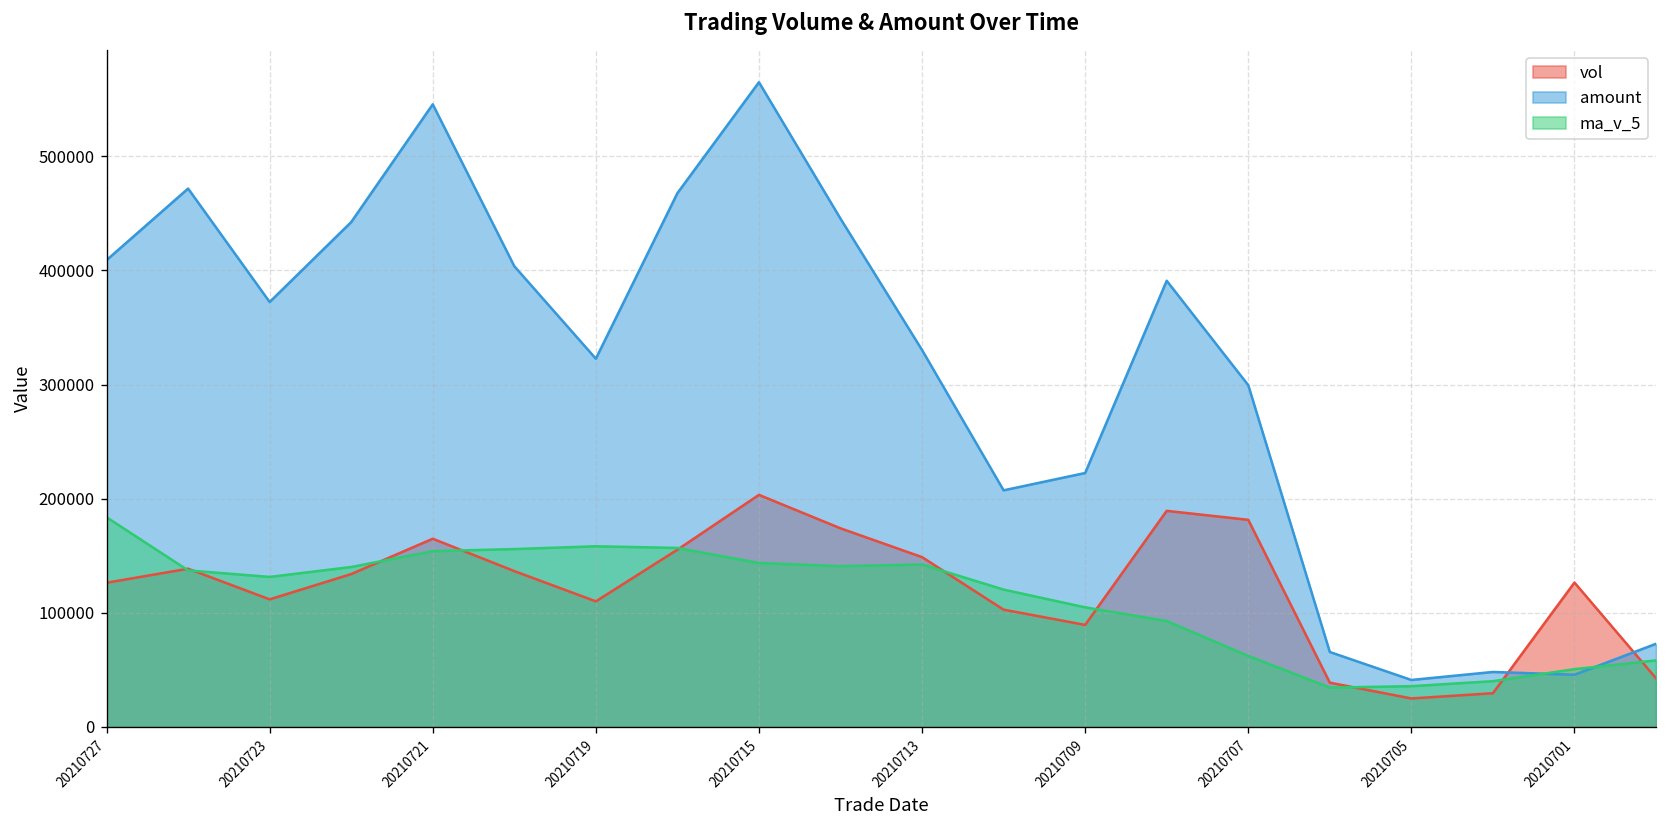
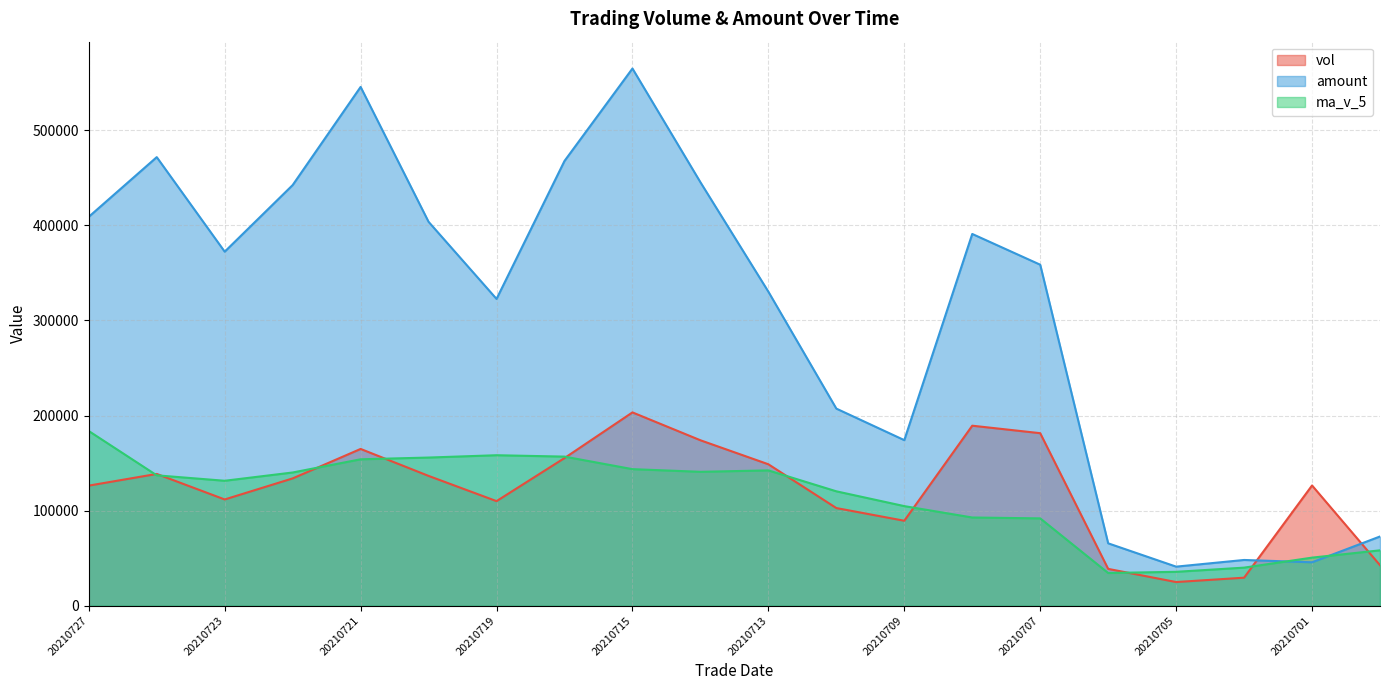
  {
    "vol": {
      "20210727": 130000,
      "20210723": 110000,
      "20210721": 160000,
      "20210719": 110000,
      "20210715": 200000,
      "20210713": 150000,
      "20210709": 90000,
      "20210707": 180000,
      "20210705": 20000,
      "20210701": 130000
    },
    "amount": {
      "20210727": 410000,
      "20210723": 370000,
      "20210721": 550000,
      "20210719": 320000,
      "20210715": 560000,
      "20210713": 330000,
-     "20210709": 220000,
-     "20210707": 300000,
+     "20210709": 170000,
+     "20210707": 360000,
      "20210705": 40000,
      "20210701": 50000
    },
    "ma_v_5": {
      "20210727": 180000,
      "20210723": 130000,
      "20210721": 150000,
      "20210719": 160000,
      "20210715": 140000,
      "20210713": 140000,
      "20210709": 100000,
-     "20210707": 60000,
+     "20210707": 90000,
      "20210705": 40000,
      "20210701": 50000
    }
  }
